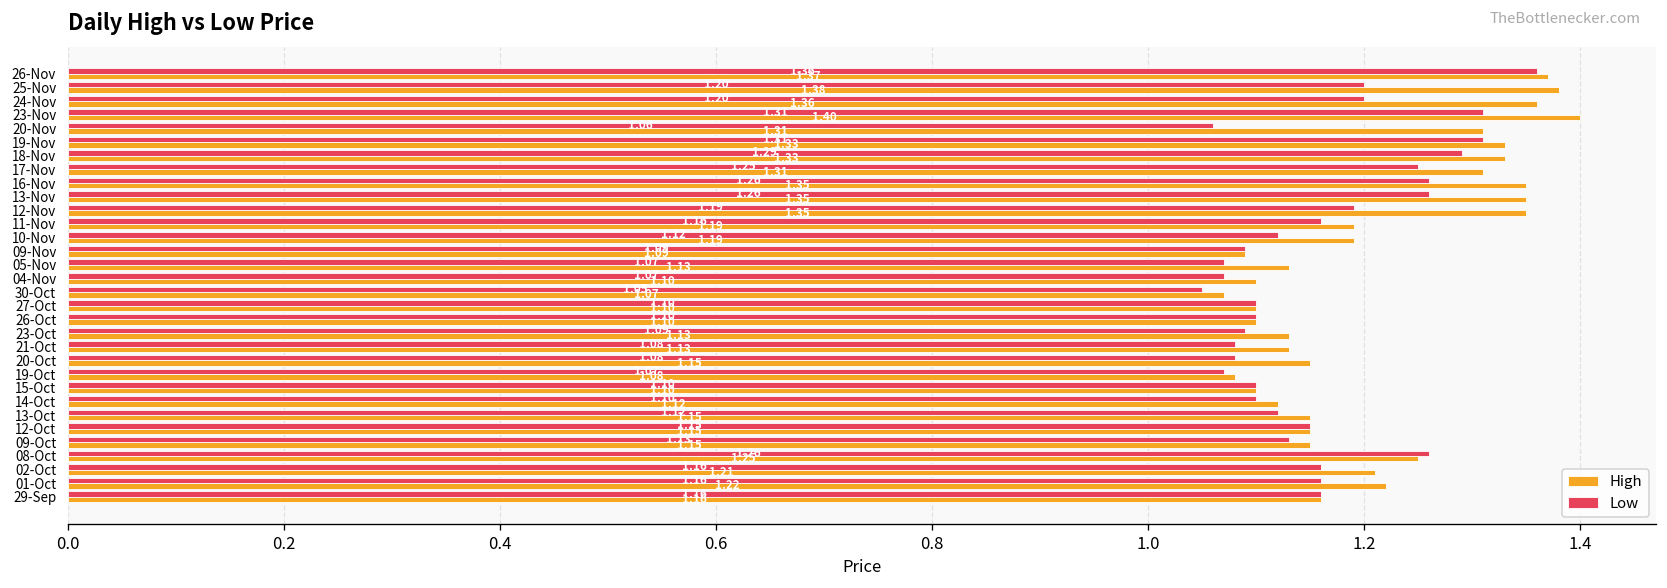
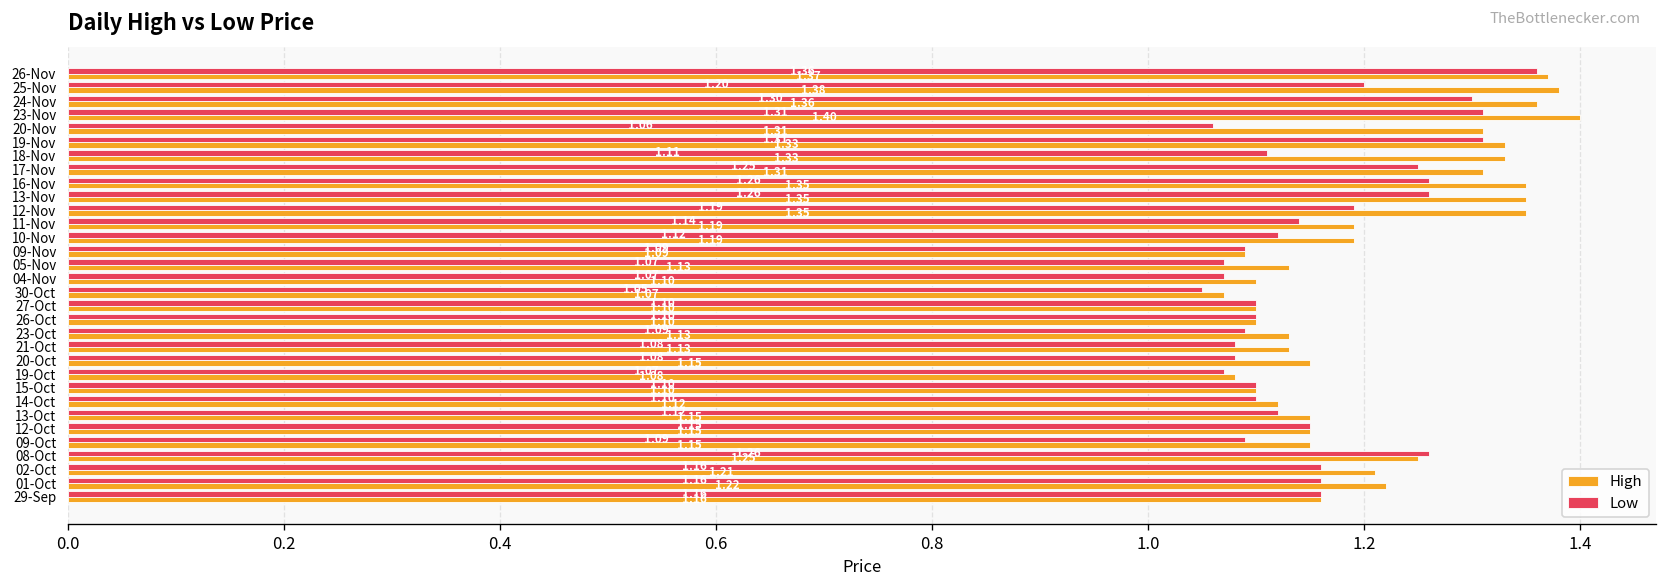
  {
    "High": {
      "26-Nov": 1.37,
      "25-Nov": 1.38,
      "24-Nov": 1.36,
      "23-Nov": 1.40,
      "18-Nov": 1.33,
      "17-Nov": 1.31,
      "16-Nov": 1.35,
      "13-Nov": 1.35,
      "12-Nov": 1.35,
      "11-Nov": 1.19,
      "10-Nov": 1.19,
      "05-Nov": 1.13,
      "23-Oct": 1.13,
      "21-Oct": 1.13,
      "20-Oct": 1.15,
      "12-Oct": 1.15,
      "09-Oct": 1.15,
      "02-Oct": 1.21,
      "01-Oct": 1.22,
      "29-Sep": 1.16
    },
    "Low": {
      "25-Nov": 1.20,
-     "24-Nov": 1.20,
+     "24-Nov": 1.30,
      "23-Nov": 1.31,
      "20-Nov": 1.06,
-     "18-Nov": 1.29,
+     "18-Nov": 1.11,
      "17-Nov": 1.25,
      "16-Nov": 1.26,
      "13-Nov": 1.26,
      "12-Nov": 1.19,
-     "11-Nov": 1.16,
+     "11-Nov": 1.14,
      "10-Nov": 1.12,
      "09-Nov": 1.09,
      "05-Nov": 1.07,
      "27-Oct": 1.10,
      "21-Oct": 1.08,
      "20-Oct": 1.08,
      "19-Oct": 1.07,
-     "09-Oct": 1.13,
+     "09-Oct": 1.09,
      "02-Oct": 1.16,
      "01-Oct": 1.16
    }
  }
